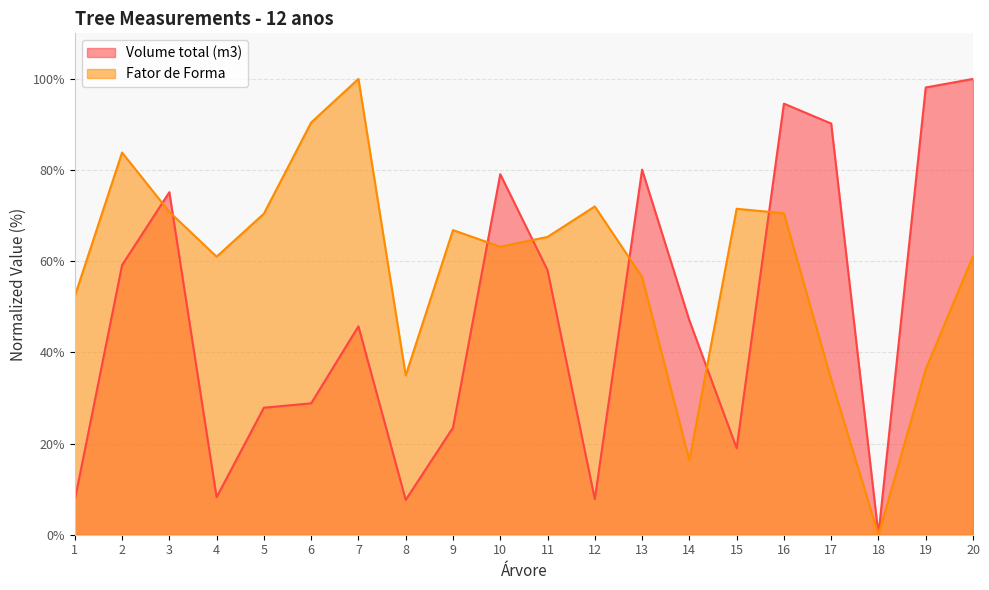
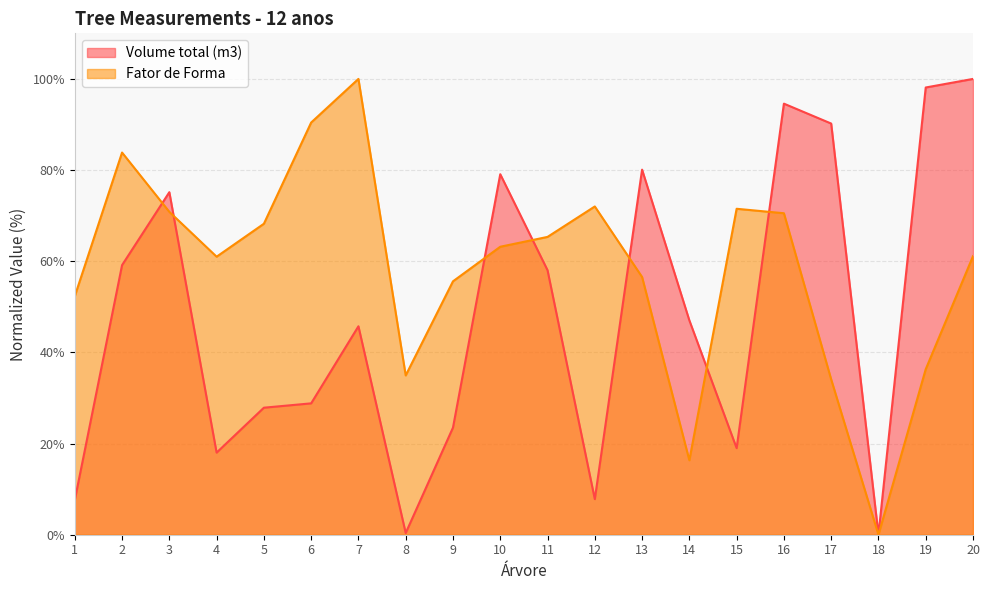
  {
    "Volume total (m3)": {
      "1": "8%",
      "2": "59%",
      "3": "75%",
-     "4": "8%",
+     "4": "18%",
      "5": "28%",
      "6": "29%",
      "7": "46%",
-     "8": "8%",
+     "8": "0%",
      "9": "24%",
      "10": "79%",
      "11": "58%",
      "12": "8%",
      "13": "80%",
      "14": "47%",
      "15": "19%",
      "16": "95%",
      "17": "90%",
      "19": "98%",
      "20": "100%"
    },
    "Fator de Forma": {
      "1": "52%",
      "2": "84%",
      "3": "71%",
      "4": "61%",
-     "5": "70%",
+     "5": "68%",
      "6": "90%",
      "7": "100%",
      "8": "35%",
-     "9": "67%",
+     "9": "56%",
      "10": "63%",
      "11": "65%",
      "12": "72%",
      "13": "57%",
      "14": "16%",
      "15": "72%",
      "16": "71%",
      "17": "34%",
      "19": "36%",
      "20": "61%"
    }
  }
